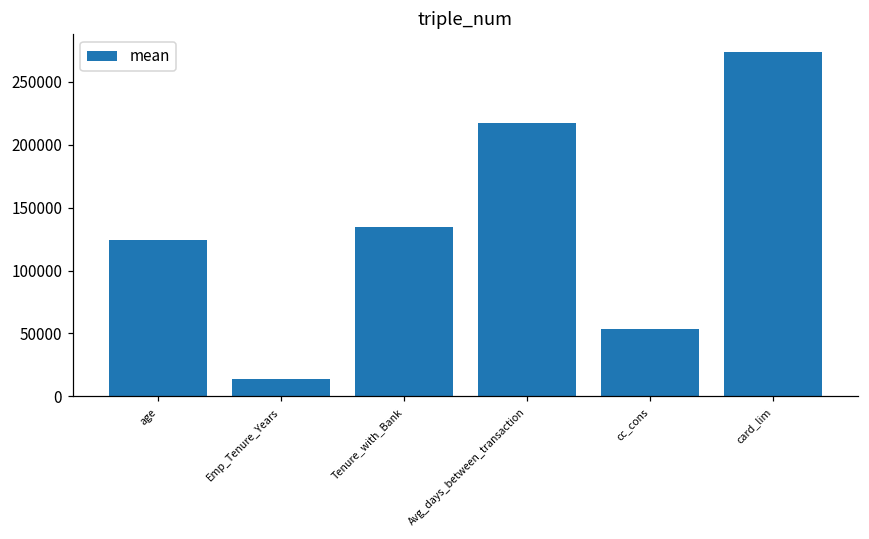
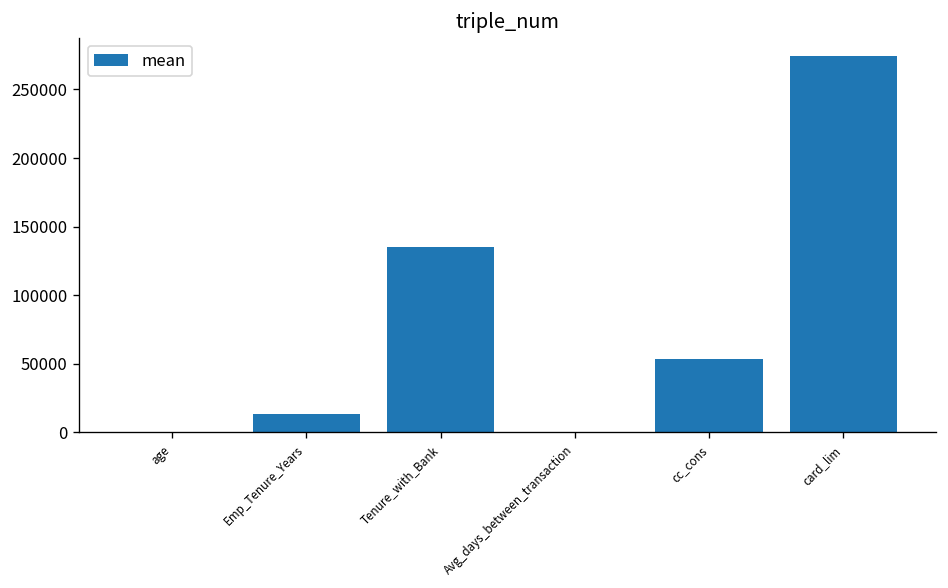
  {
-   "age": 125000,
+   "age": 0,
    "Emp_Tenure_Years": 13000,
    "Tenure_with_Bank": 135000,
-   "Avg_days_between_transaction": 218000,
+   "Avg_days_between_transaction": 0,
    "cc_cons": 53000,
    "card_lim": 274000
  }
